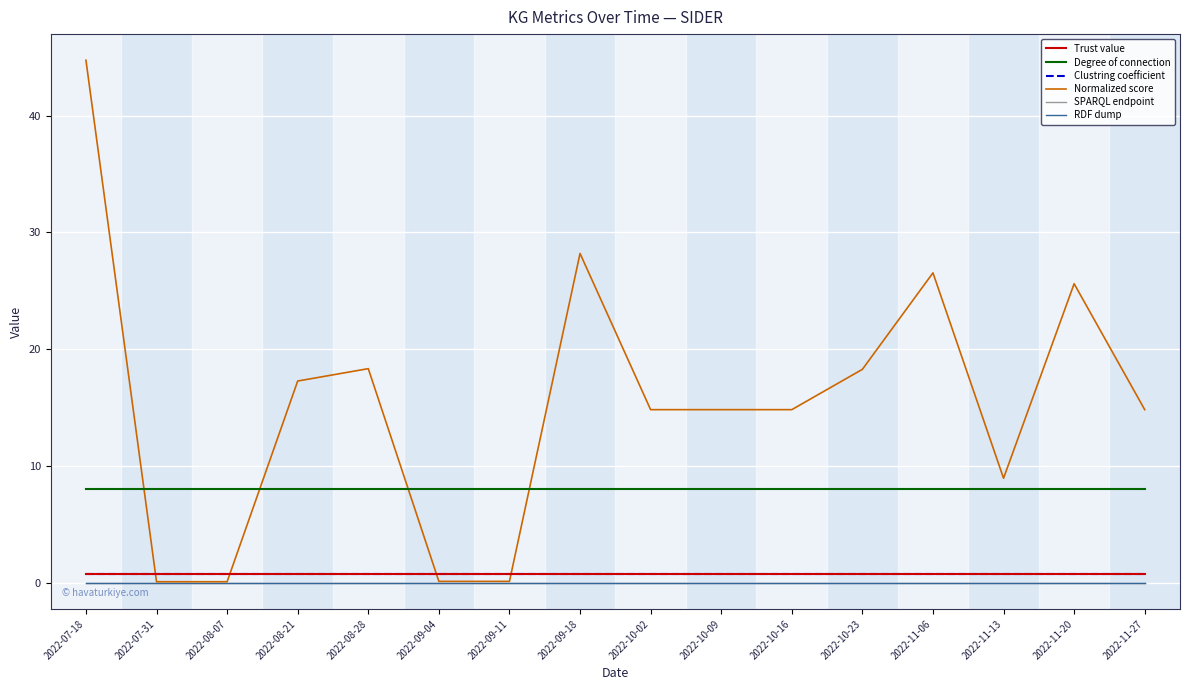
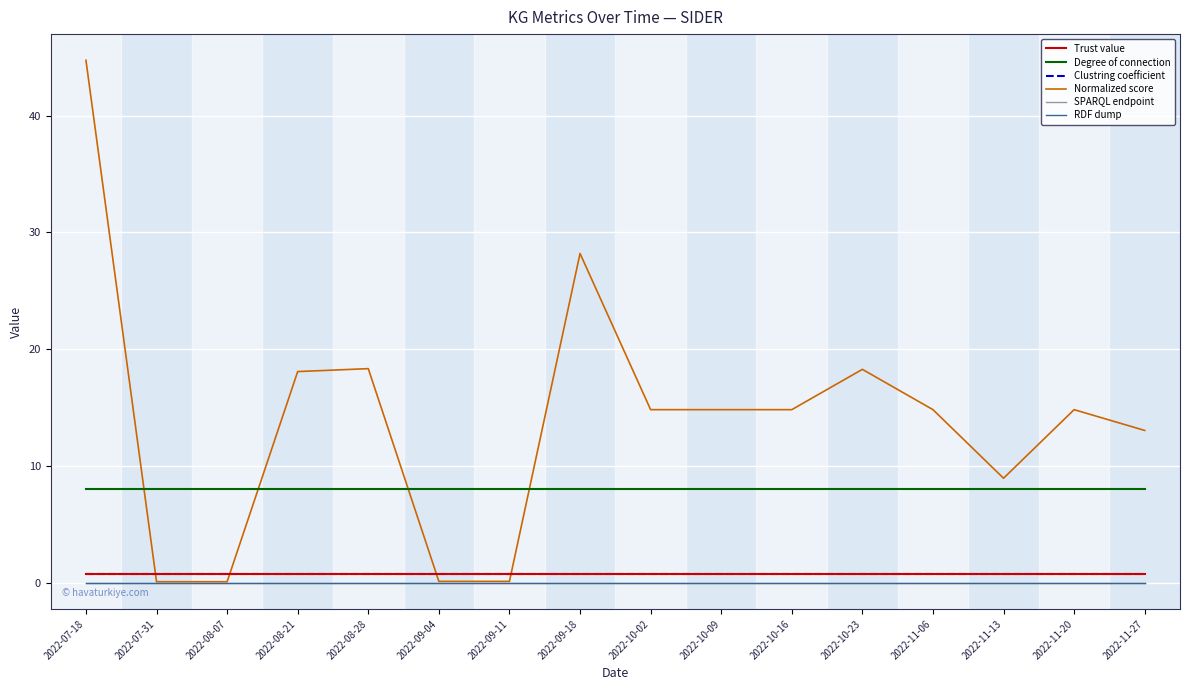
  {
    "Clustring coefficient": {
      "2022-07-18": 0.8,
      "2022-07-31": 0.8,
      "2022-08-07": 0.8,
      "2022-08-21": 0.8,
      "2022-08-28": 0.8,
      "2022-09-04": 0.8,
      "2022-09-11": 0.8,
      "2022-09-18": 0.8,
      "2022-10-02": 0.8,
      "2022-10-09": 0.8,
      "2022-10-16": 0.8,
      "2022-10-23": 0.8,
      "2022-11-06": 0.8,
      "2022-11-13": 0.8,
      "2022-11-20": 0.8,
      "2022-11-27": 0.8
    },
    "Degree of connection": {
      "2022-07-18": 8.0,
      "2022-07-31": 8.0,
      "2022-08-07": 8.0,
      "2022-08-21": 8.0,
      "2022-08-28": 8.0,
      "2022-09-04": 8.0,
      "2022-09-11": 8.0,
      "2022-09-18": 8.0,
      "2022-10-02": 8.0,
      "2022-10-09": 8.0,
      "2022-10-16": 8.0,
      "2022-10-23": 8.0,
      "2022-11-06": 8.0,
      "2022-11-13": 8.0,
      "2022-11-20": 8.0,
      "2022-11-27": 8.0
    },
    "Normalized score": {
      "2022-07-18": 44.7,
-     "2022-08-21": 17.3,
+     "2022-08-21": 18.1,
      "2022-08-28": 18.3,
      "2022-09-18": 28.2,
      "2022-10-02": 14.8,
      "2022-10-09": 14.8,
      "2022-10-16": 14.8,
      "2022-10-23": 18.3,
-     "2022-11-06": 26.5,
+     "2022-11-06": 14.8,
      "2022-11-13": 9.0,
-     "2022-11-20": 25.6,
-     "2022-11-27": 14.8
+     "2022-11-20": 14.8,
+     "2022-11-27": 13.1
    },
    "RDF dump": {
      "2022-07-18": 0.0,
      "2022-08-21": 0.0,
      "2022-08-28": 0.0,
      "2022-09-18": 0.0,
      "2022-10-02": 0.0,
      "2022-10-09": 0.0,
      "2022-10-16": 0.0,
      "2022-10-23": 0.0,
      "2022-11-06": 0.0,
      "2022-11-13": 0.0,
      "2022-11-20": 0.0,
      "2022-11-27": 0.0
    }
  }
